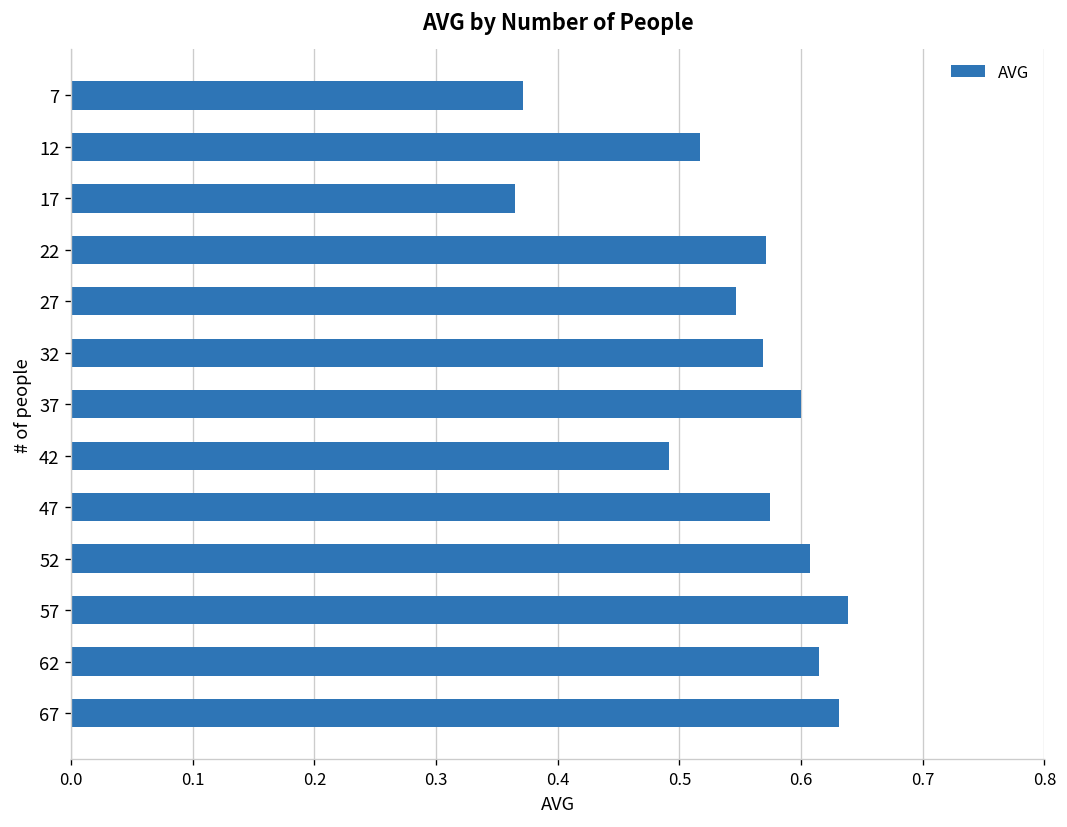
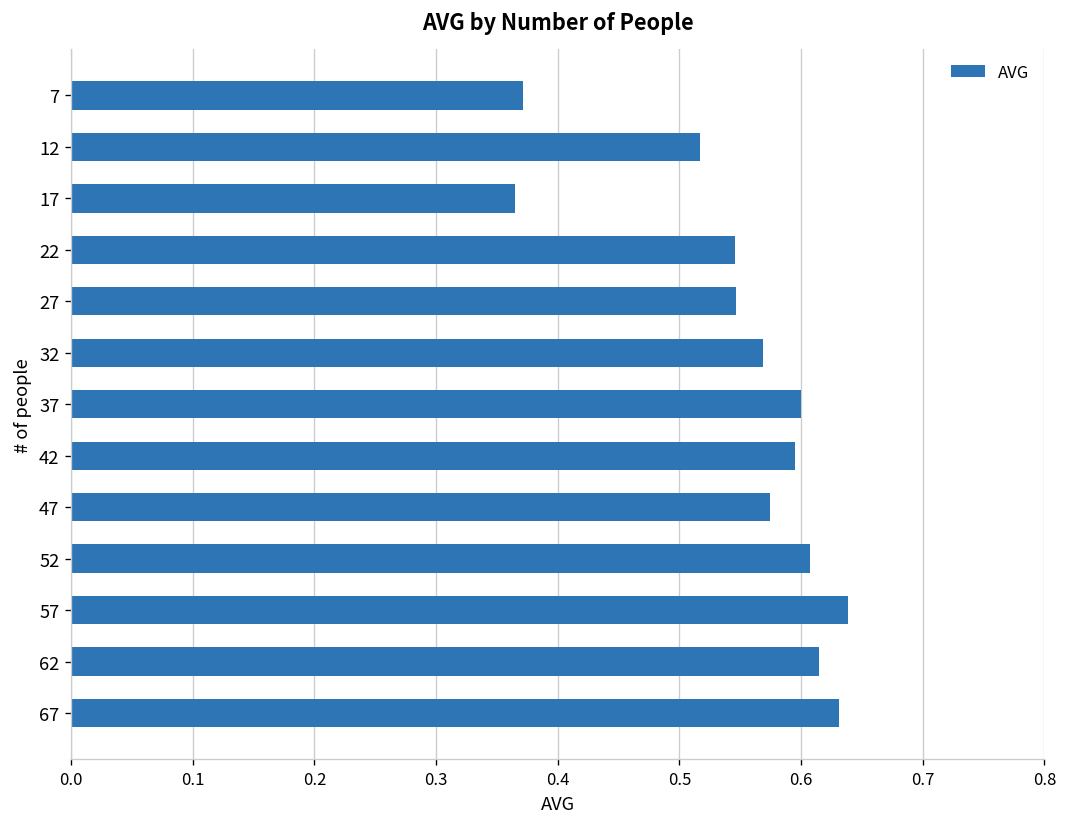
  {
    "7": 0.371,
    "12": 0.517,
    "17": 0.365,
-   "22": 0.571,
+   "22": 0.545,
    "27": 0.547,
    "32": 0.569,
    "37": 0.600,
-   "42": 0.492,
+   "42": 0.595,
    "47": 0.574,
    "52": 0.608,
    "57": 0.639,
    "62": 0.615,
    "67": 0.632
  }
